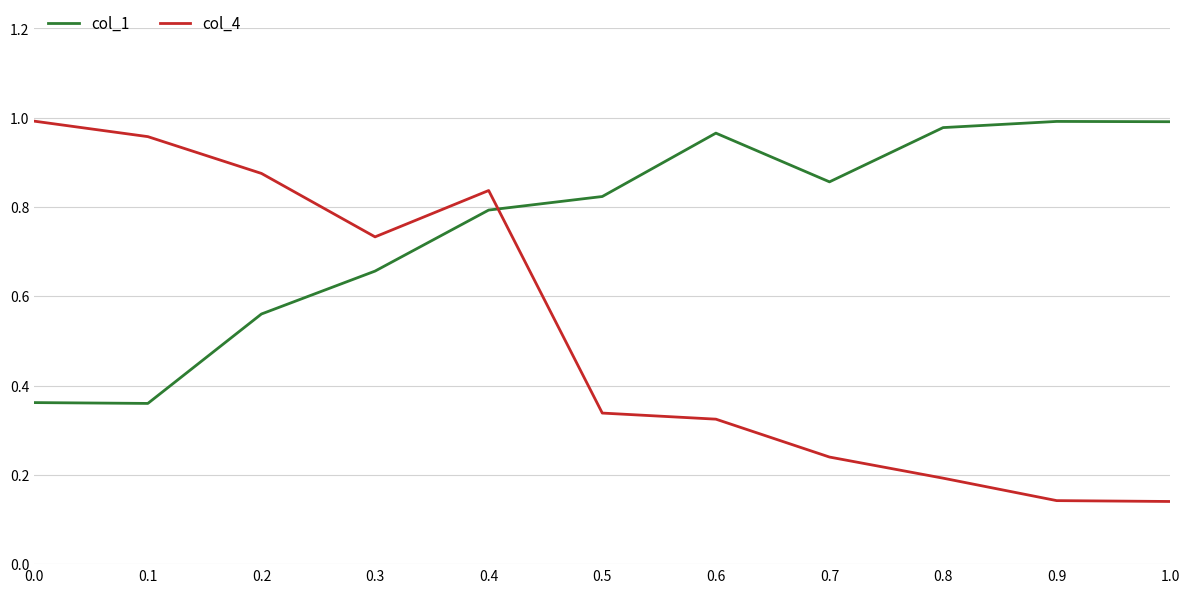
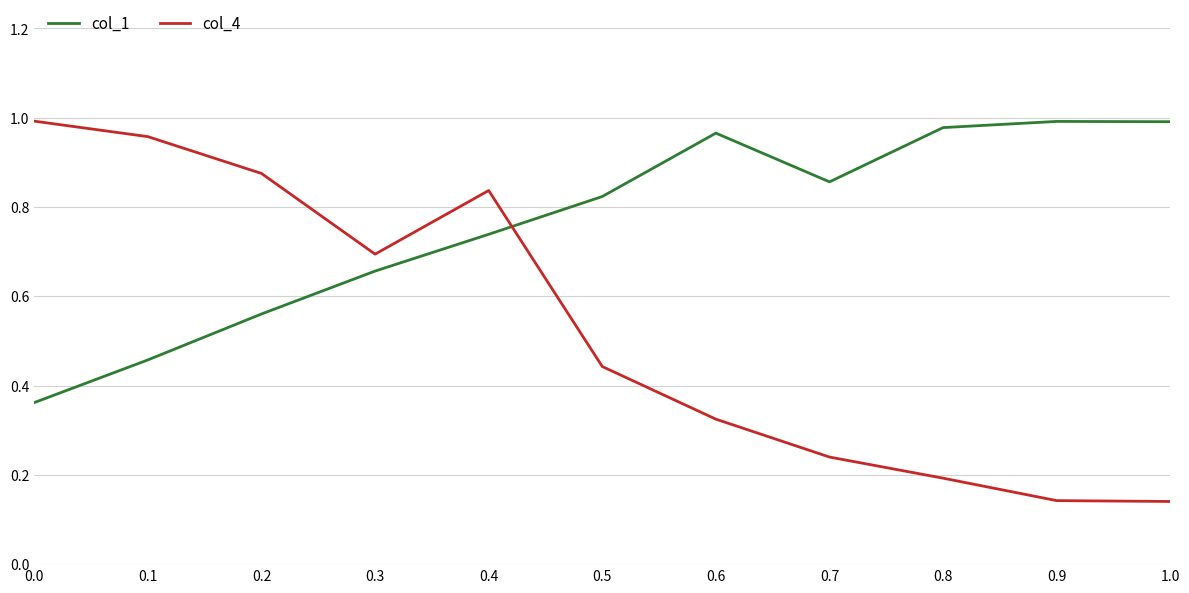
  {
    "col_1": {
      "0.0": 0.36,
-     "0.1": 0.36,
+     "0.1": 0.46,
      "0.2": 0.56,
      "0.3": 0.66,
-     "0.4": 0.79,
+     "0.4": 0.74,
      "0.5": 0.82,
      "0.6": 0.97,
      "0.7": 0.86,
      "0.8": 0.98,
      "0.9": 0.99,
      "1.0": 0.99
    },
    "col_4": {
      "0.0": 0.99,
      "0.1": 0.96,
      "0.2": 0.88,
-     "0.3": 0.73,
+     "0.3": 0.69,
      "0.4": 0.84,
-     "0.5": 0.34,
+     "0.5": 0.44,
      "0.6": 0.32,
      "0.7": 0.24,
      "0.8": 0.19,
      "0.9": 0.14,
      "1.0": 0.14
    }
  }
